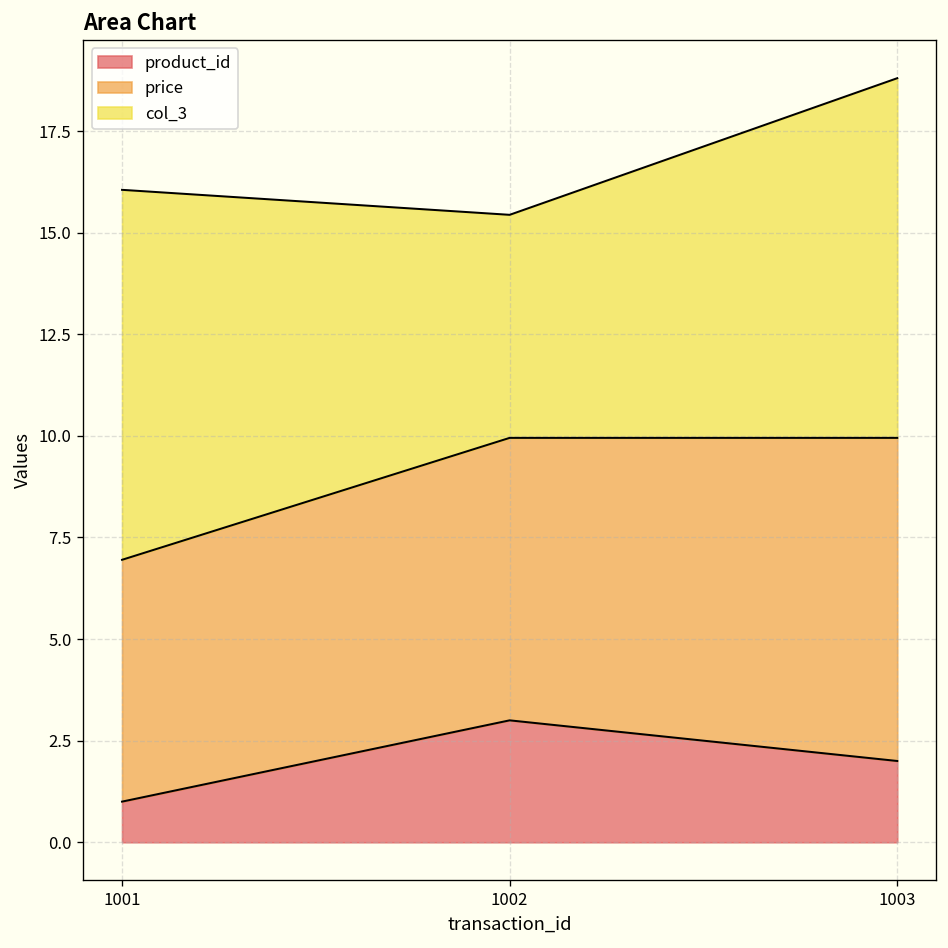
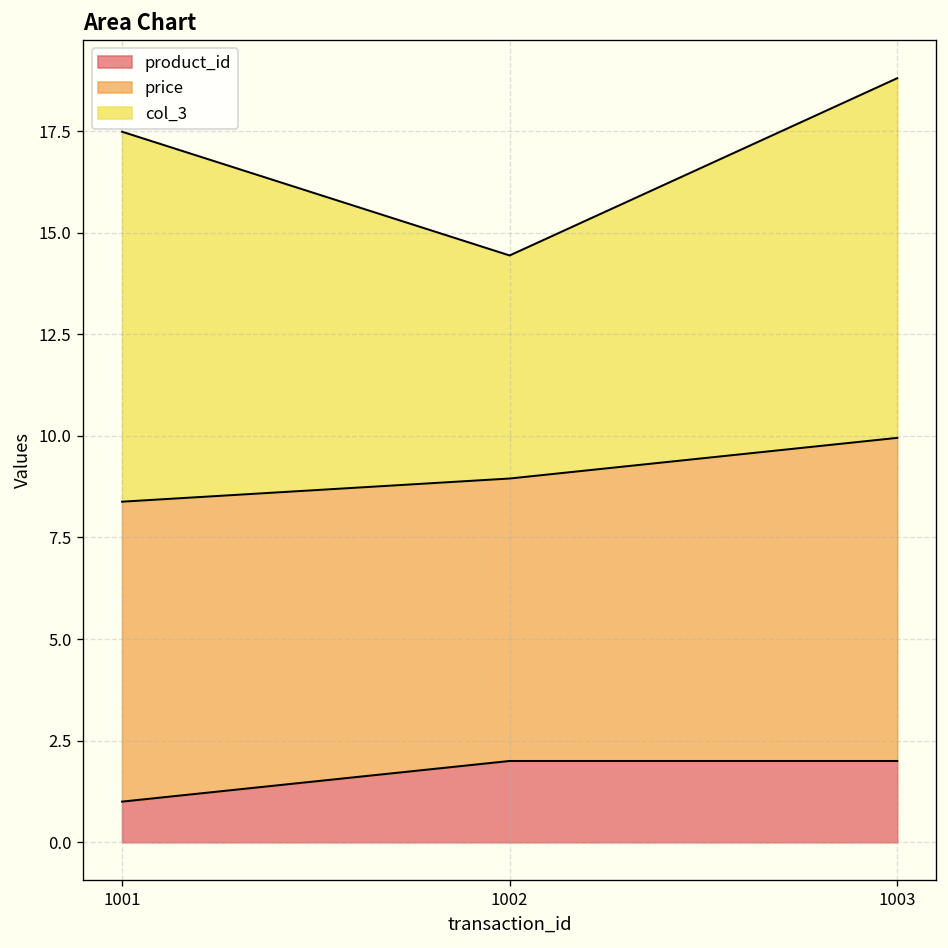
  {
    "product_id": {
      "1001": 1,
-     "1002": 3,
+     "1002": 2,
      "1003": 2
    },
    "price": {
-     "1001": 6.0,
+     "1001": 7.4,
      "1002": 6.9,
      "1003": 7.9
    },
    "col_3": {
      "1001": 9.1,
      "1002": 5.5,
      "1003": 8.8
    }
  }
